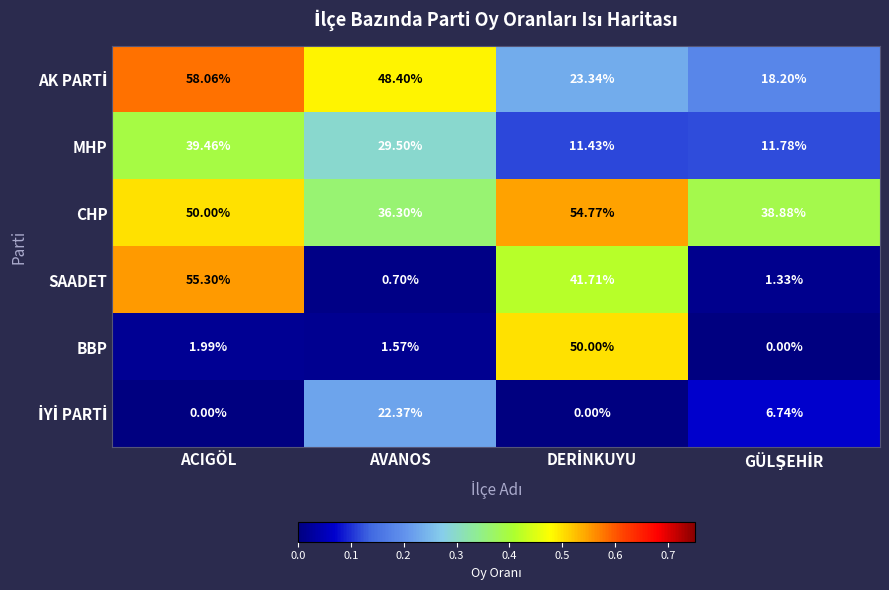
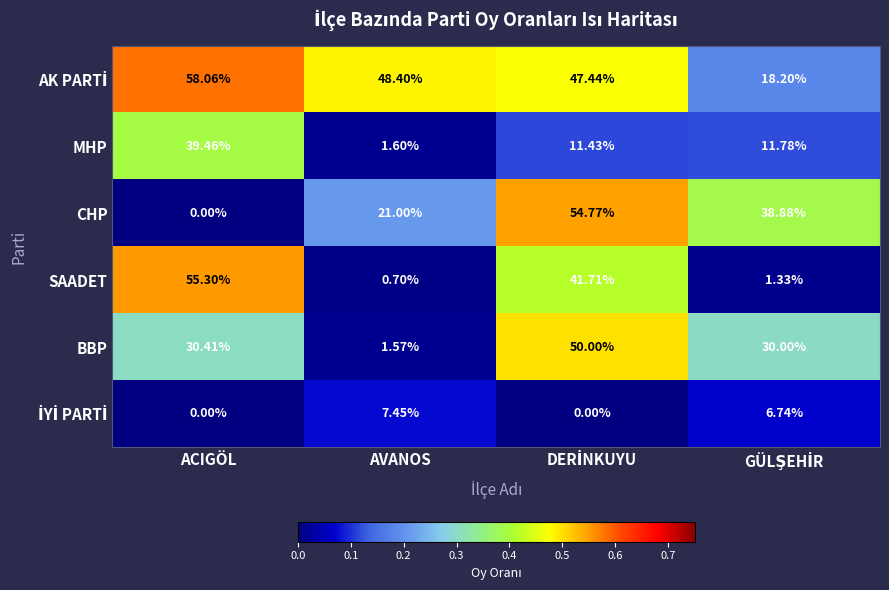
  {
    "AK PARTİ": {
      "ACIGÖL": "58.06%",
      "AVANOS": "48.40%",
-     "DERİNKUYU": "23.34%",
+     "DERİNKUYU": "47.44%",
      "GÜLŞEHİR": "18.20%"
    },
    "MHP": {
      "ACIGÖL": "39.46%",
-     "AVANOS": "29.50%",
+     "AVANOS": "1.60%",
      "DERİNKUYU": "11.43%",
      "GÜLŞEHİR": "11.78%"
    },
    "CHP": {
-     "ACIGÖL": "50.00%",
-     "AVANOS": "36.30%",
+     "ACIGÖL": "0.00%",
+     "AVANOS": "21.00%",
      "DERİNKUYU": "54.77%",
      "GÜLŞEHİR": "38.88%"
    },
    "SAADET": {
      "ACIGÖL": "55.30%",
      "AVANOS": "0.70%",
      "DERİNKUYU": "41.71%",
      "GÜLŞEHİR": "1.33%"
    },
    "BBP": {
-     "ACIGÖL": "1.99%",
+     "ACIGÖL": "30.41%",
      "AVANOS": "1.57%",
      "DERİNKUYU": "50.00%",
-     "GÜLŞEHİR": "0.00%"
+     "GÜLŞEHİR": "30.00%"
    },
    "İYİ PARTİ": {
      "ACIGÖL": "0.00%",
-     "AVANOS": "22.37%",
+     "AVANOS": "7.45%",
      "DERİNKUYU": "0.00%",
      "GÜLŞEHİR": "6.74%"
    }
  }
